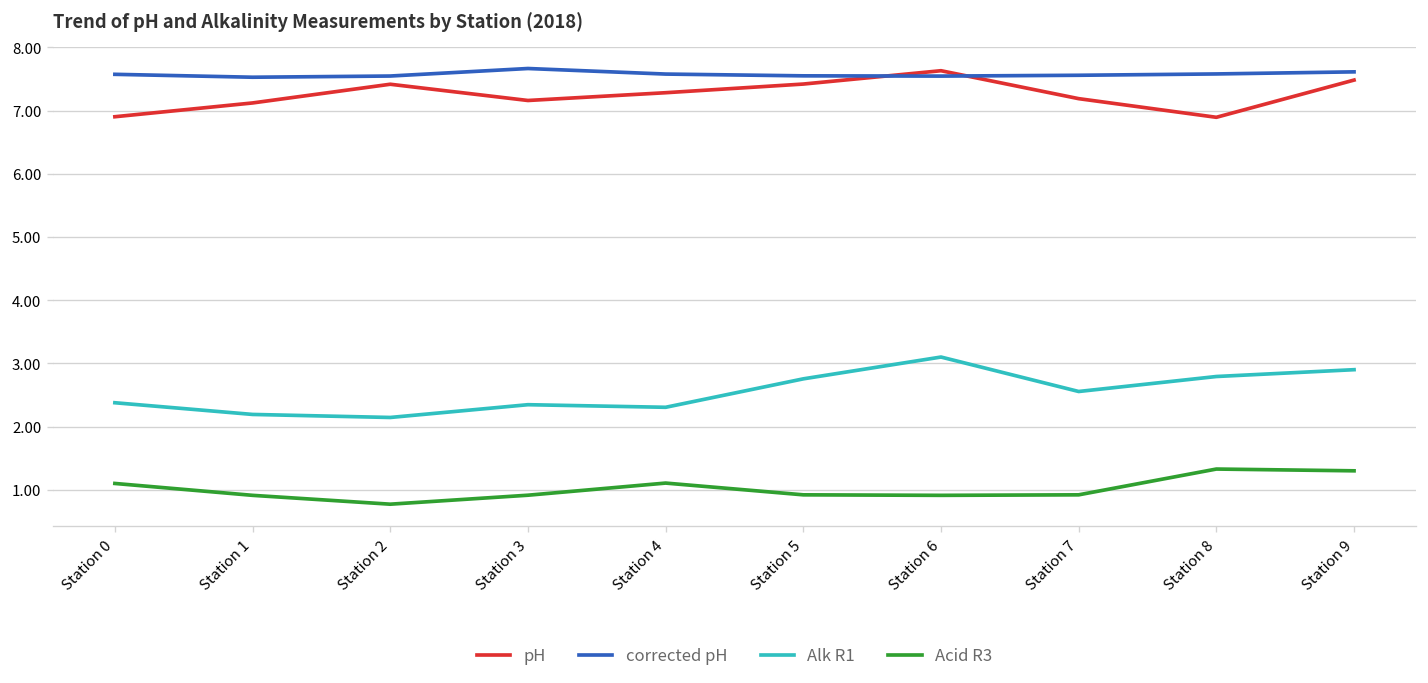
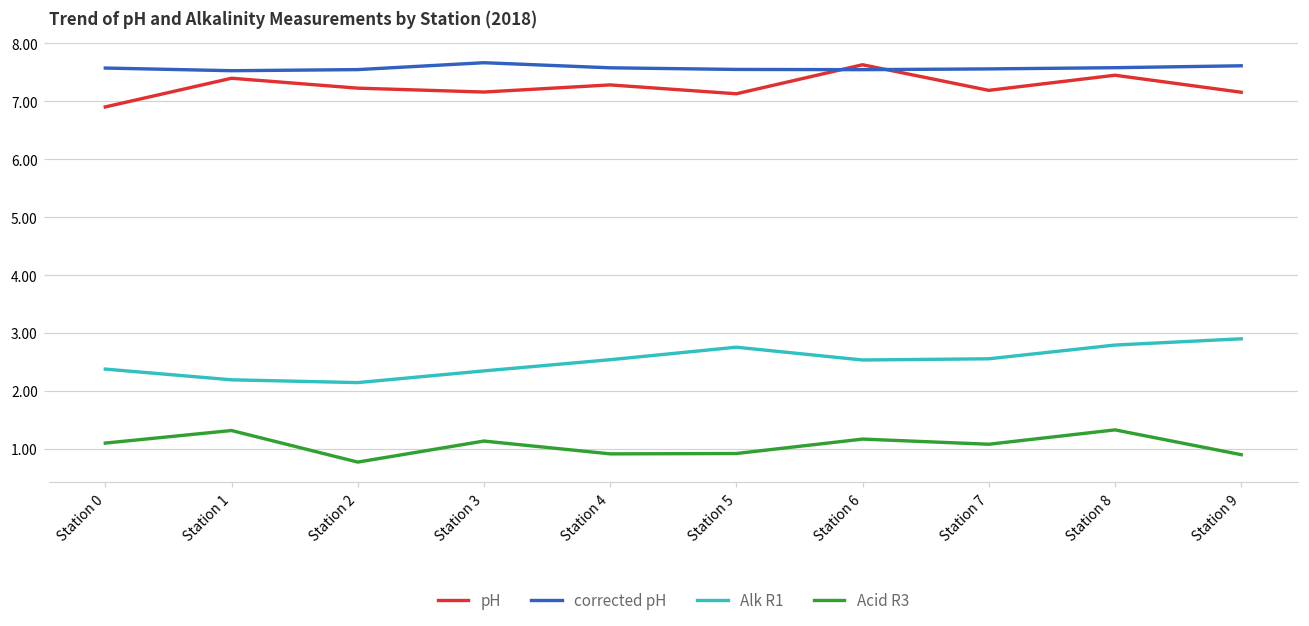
  {
    "pH": {
      "Station 0": 6.9,
-     "Station 1": 7.1,
-     "Station 2": 7.4,
+     "Station 1": 7.4,
+     "Station 2": 7.2,
      "Station 3": 7.2,
      "Station 4": 7.3,
-     "Station 5": 7.4,
+     "Station 5": 7.1,
      "Station 6": 7.6,
      "Station 7": 7.2,
-     "Station 8": 6.9,
-     "Station 9": 7.5
+     "Station 8": 7.4,
+     "Station 9": 7.2
    },
    "corrected pH": {
      "Station 0": 7.6,
      "Station 1": 7.5,
      "Station 2": 7.5,
      "Station 3": 7.7,
      "Station 4": 7.6,
      "Station 5": 7.5,
      "Station 6": 7.5,
      "Station 7": 7.6,
      "Station 8": 7.6,
      "Station 9": 7.6
    },
    "Alk R1": {
      "Station 0": 2.4,
      "Station 1": 2.2,
      "Station 2": 2.1,
      "Station 3": 2.3,
-     "Station 4": 2.3,
+     "Station 4": 2.5,
      "Station 5": 2.8,
-     "Station 6": 3.1,
+     "Station 6": 2.5,
      "Station 7": 2.6,
      "Station 8": 2.8,
      "Station 9": 2.9
    },
    "Acid R3": {
      "Station 0": 1.1,
-     "Station 1": 0.9,
+     "Station 1": 1.3,
      "Station 2": 0.8,
-     "Station 3": 0.9,
-     "Station 4": 1.1,
+     "Station 3": 1.1,
+     "Station 4": 0.9,
      "Station 5": 0.9,
-     "Station 6": 0.9,
-     "Station 7": 0.9,
+     "Station 6": 1.2,
+     "Station 7": 1.1,
      "Station 8": 1.3,
-     "Station 9": 1.3
+     "Station 9": 0.9
    }
  }
